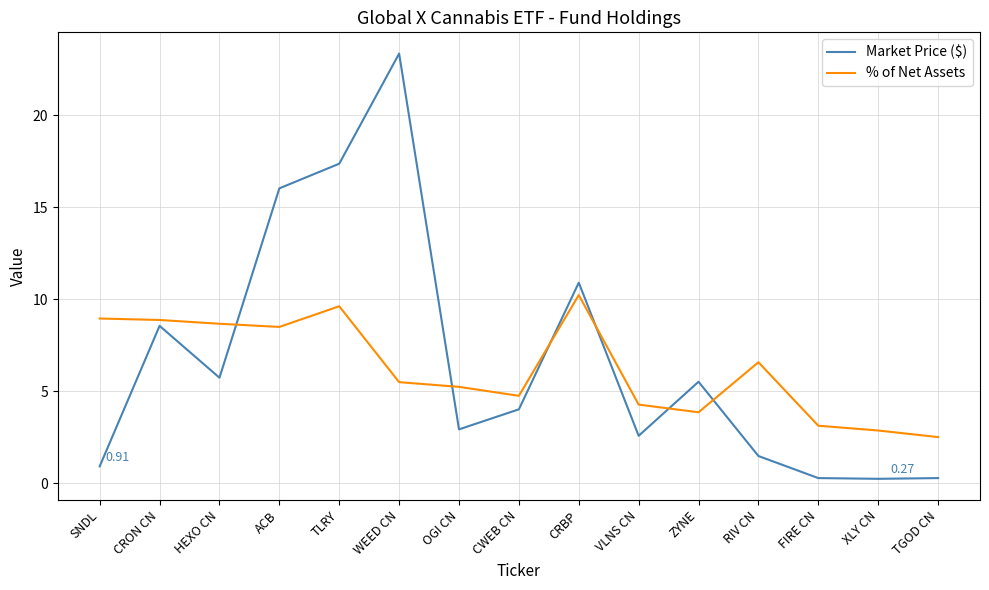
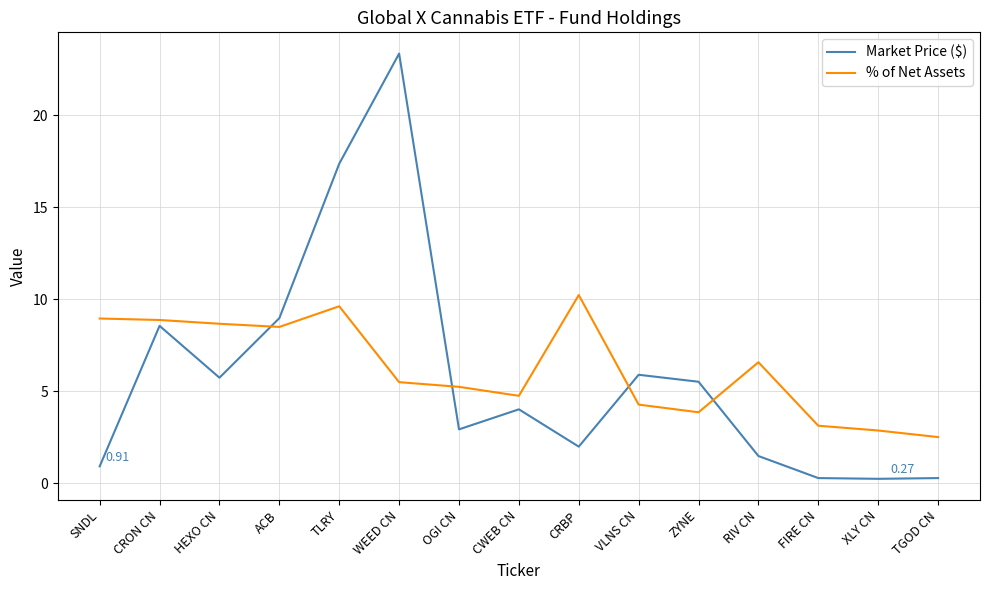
  {
    "Market Price ($)": {
      "CRON CN": 8.6,
      "HEXO CN": 5.7,
-     "ACB": 16.0,
+     "ACB": 9.0,
      "TLRY": 17.4,
      "WEED CN": 23.4,
      "OGI CN": 2.9,
      "CWEB CN": 4.0,
-     "CRBP": 10.9,
-     "VLNS CN": 2.6,
+     "CRBP": 2.0,
+     "VLNS CN": 5.9,
      "ZYNE": 5.5,
      "RIV CN": 1.5,
      "FIRE CN": 0.3
    },
    "% of Net Assets": {
      "SNDL": 9.0,
      "CRON CN": 8.9,
      "HEXO CN": 8.7,
      "ACB": 8.5,
      "TLRY": 9.6,
      "WEED CN": 5.5,
      "OGI CN": 5.2,
      "CWEB CN": 4.7,
      "CRBP": 10.2,
      "VLNS CN": 4.3,
      "ZYNE": 3.9,
      "RIV CN": 6.6,
      "FIRE CN": 3.1,
      "XLY CN": 2.9,
      "TGOD CN": 2.5
    }
  }
